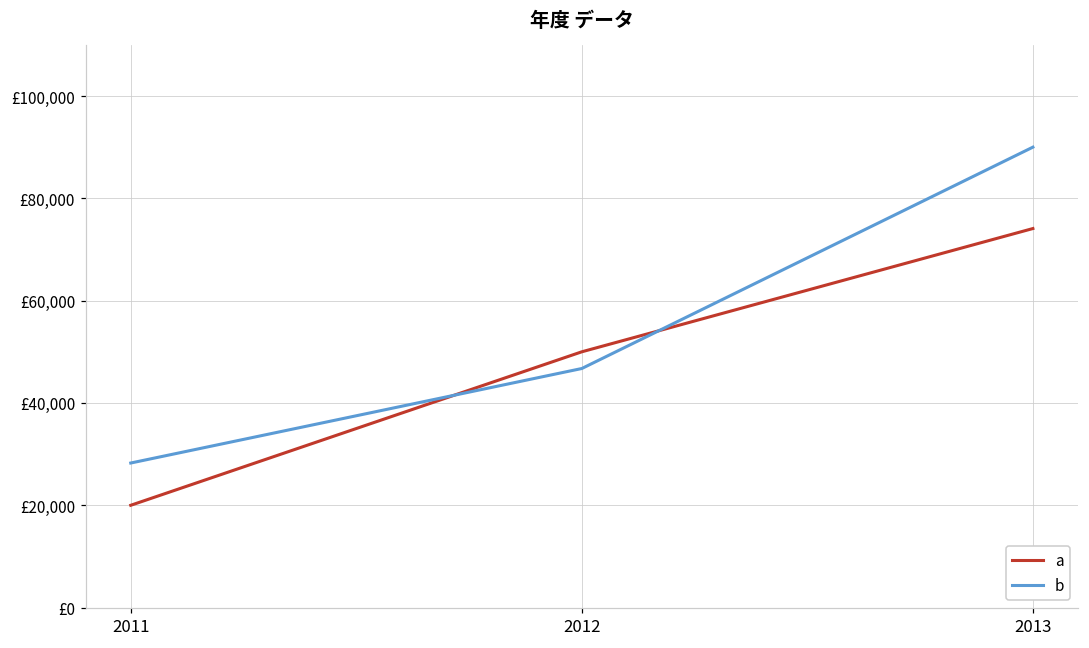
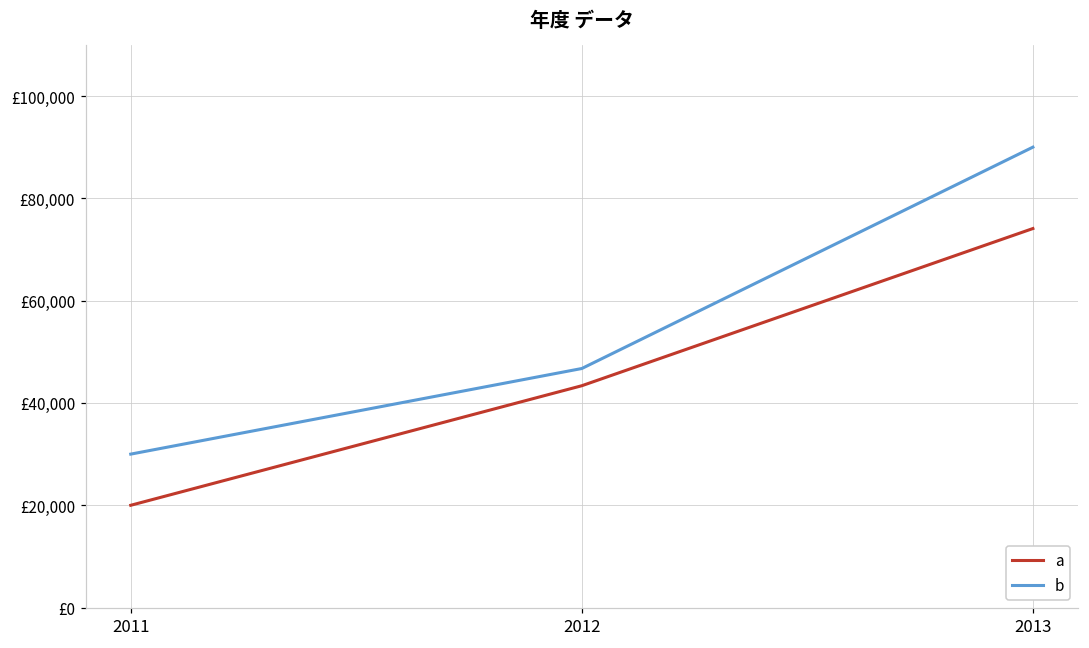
  {
    "a": {
      "2011": "£20,000",
-     "2012": "£50,000",
+     "2012": "£43,000",
      "2013": "£74,000"
    },
    "b": {
-     "2011": "£28,000",
+     "2011": "£30,000",
      "2012": "£47,000",
      "2013": "£90,000"
    }
  }
